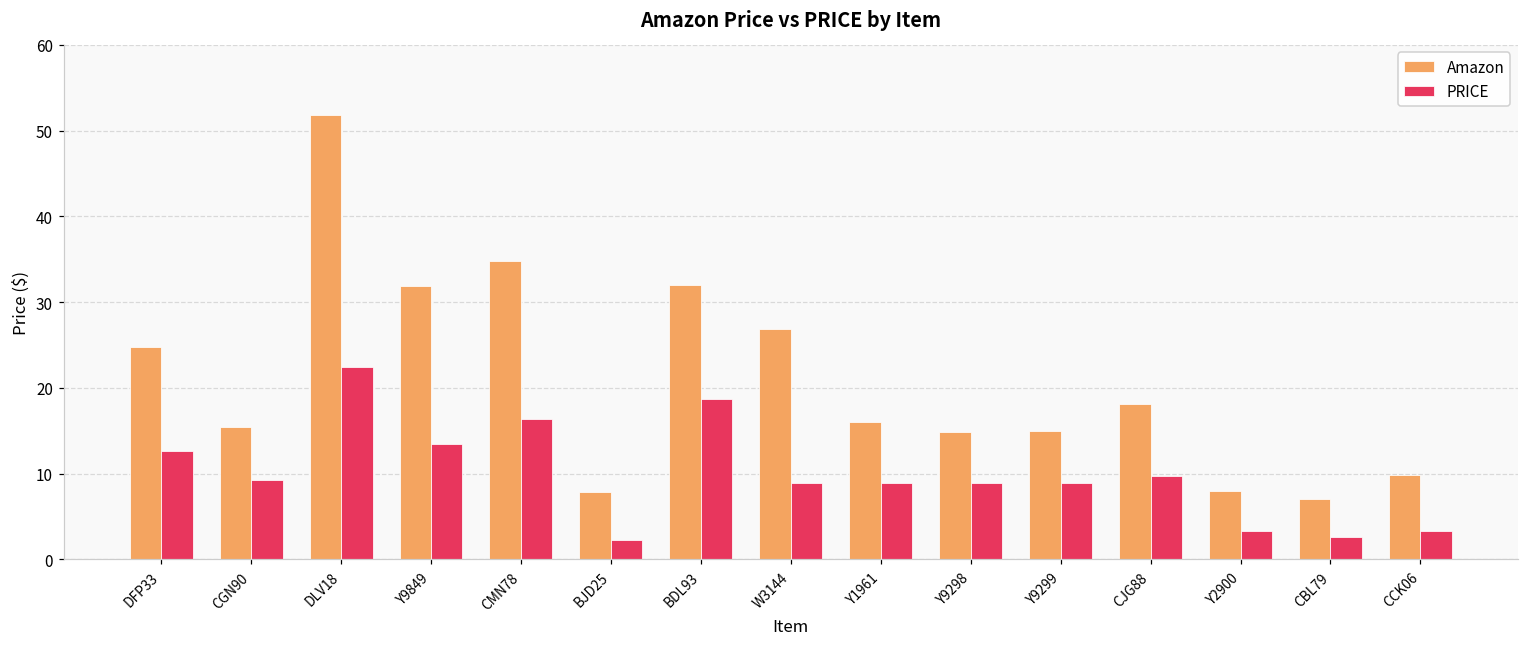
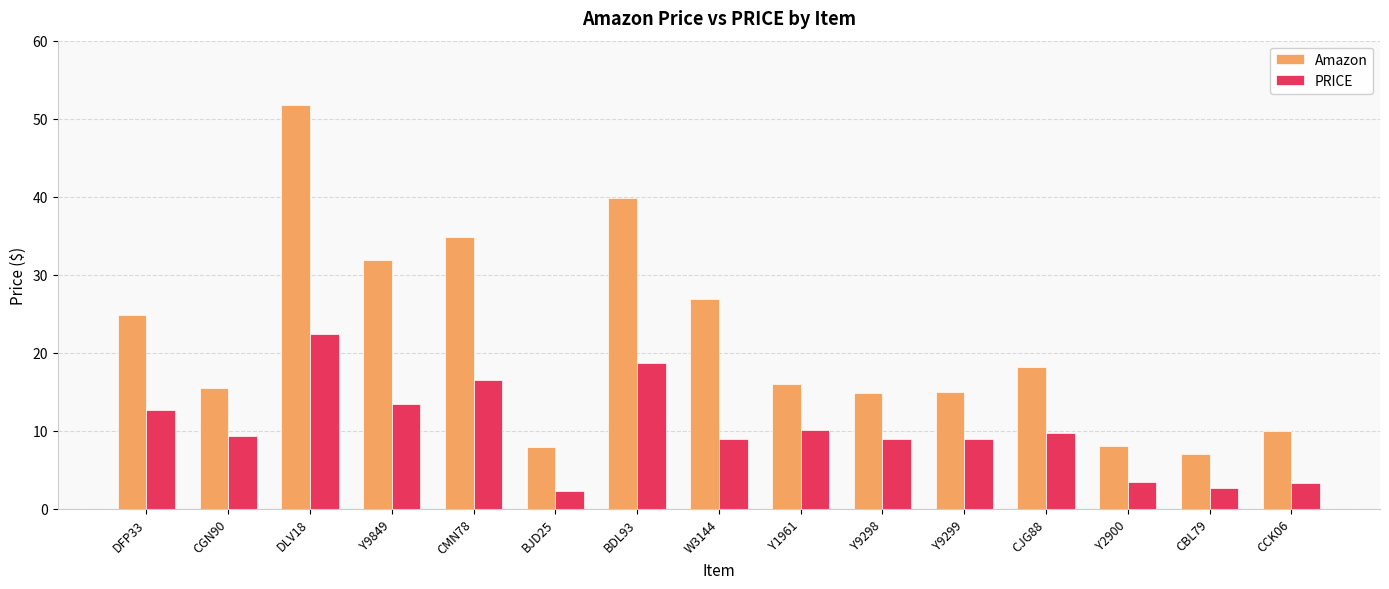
  {
    "Amazon": {
      "DFP33": 25,
      "CGN90": 15,
      "DLV18": 52,
      "Y9849": 32,
      "CMN78": 35,
      "BJD25": 8,
-     "BDL93": 32,
+     "BDL93": 40,
      "W3144": 27,
      "Y1961": 16,
      "Y9298": 15,
      "Y9299": 15,
      "CJG88": 18,
      "Y2900": 8,
      "CBL79": 7,
      "CCK06": 10
    },
    "PRICE": {
      "DFP33": 13,
      "CGN90": 9,
      "DLV18": 22,
      "Y9849": 13,
      "CMN78": 16,
      "BJD25": 2,
      "BDL93": 19,
      "W3144": 9,
-     "Y1961": 9,
+     "Y1961": 10,
      "Y9298": 9,
      "Y9299": 9,
      "CJG88": 10,
      "Y2900": 3,
      "CBL79": 3,
      "CCK06": 3
    }
  }
